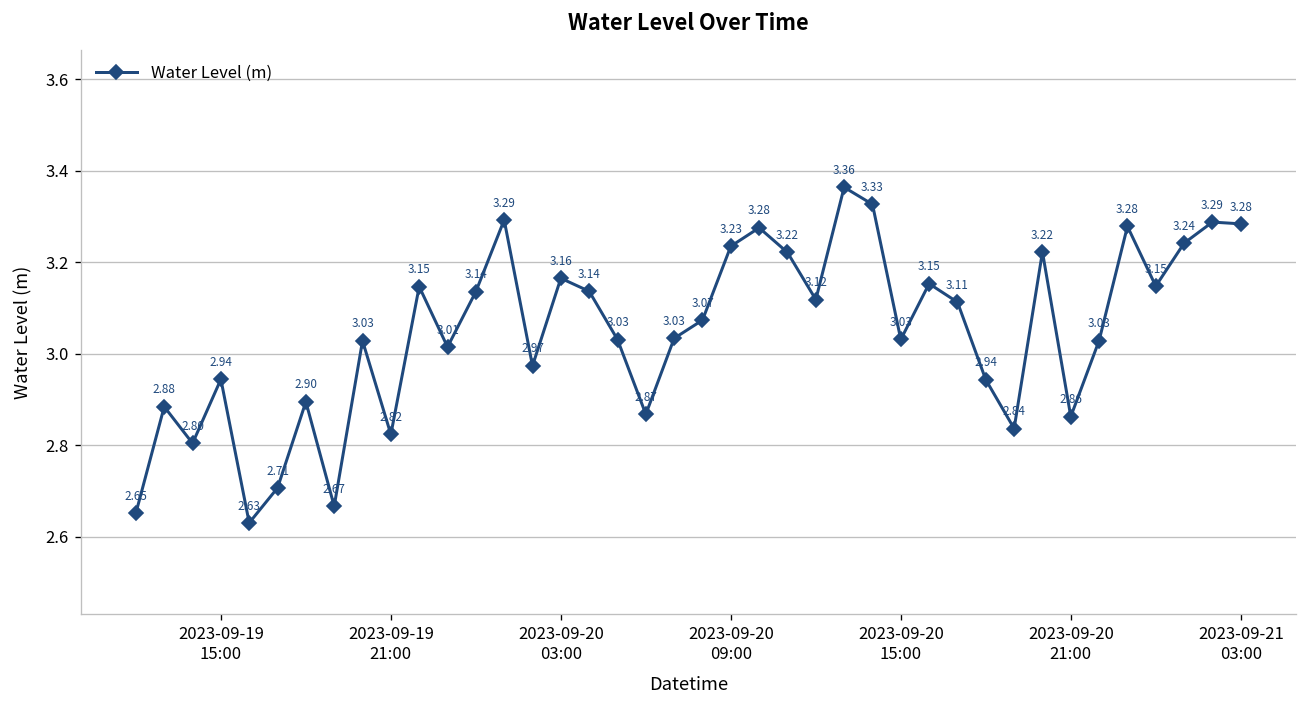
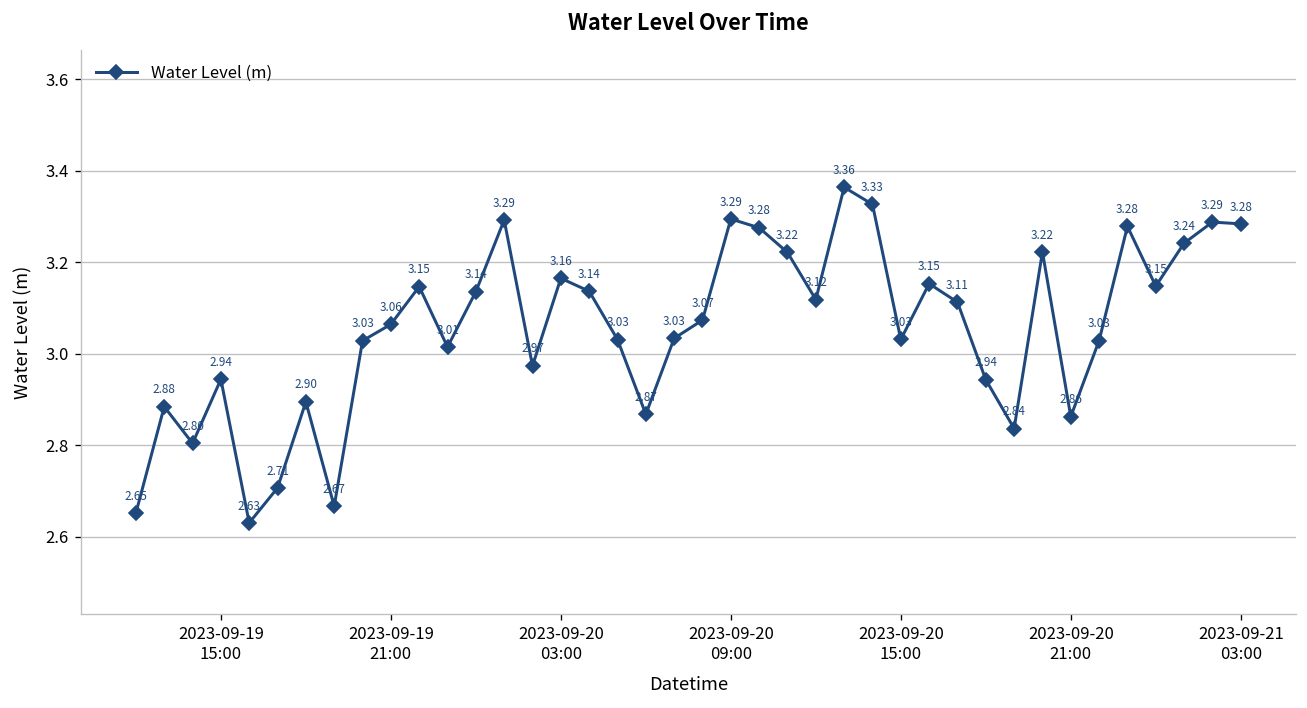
  {
    "2023-09-19 15:00": 2.94,
-   "2023-09-19 21:00": 2.82,
+   "2023-09-19 21:00": 3.06,
    "2023-09-20 03:00": 3.16,
-   "2023-09-20 09:00": 3.23,
+   "2023-09-20 09:00": 3.29,
    "2023-09-20 15:00": 3.03,
    "2023-09-20 21:00": 2.86,
    "2023-09-21 03:00": 3.28
  }
